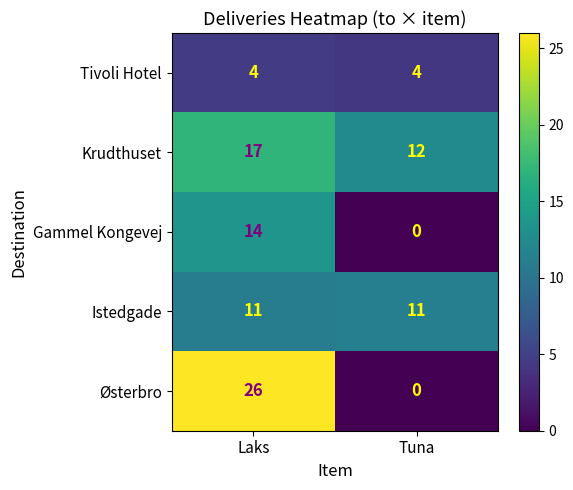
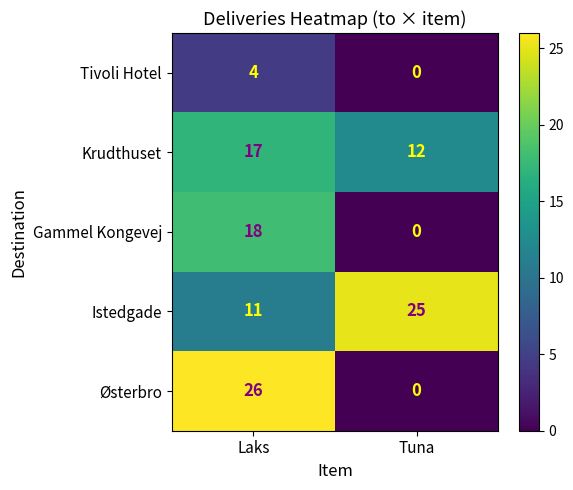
  {
    "Tivoli Hotel": {
      "Laks": 4,
-     "Tuna": 4
+     "Tuna": 0
    },
    "Krudthuset": {
      "Laks": 17,
      "Tuna": 12
    },
    "Gammel Kongevej": {
-     "Laks": 14,
+     "Laks": 18,
      "Tuna": 0
    },
    "Istedgade": {
      "Laks": 11,
-     "Tuna": 11
+     "Tuna": 25
    },
    "Østerbro": {
      "Laks": 26,
      "Tuna": 0
    }
  }
